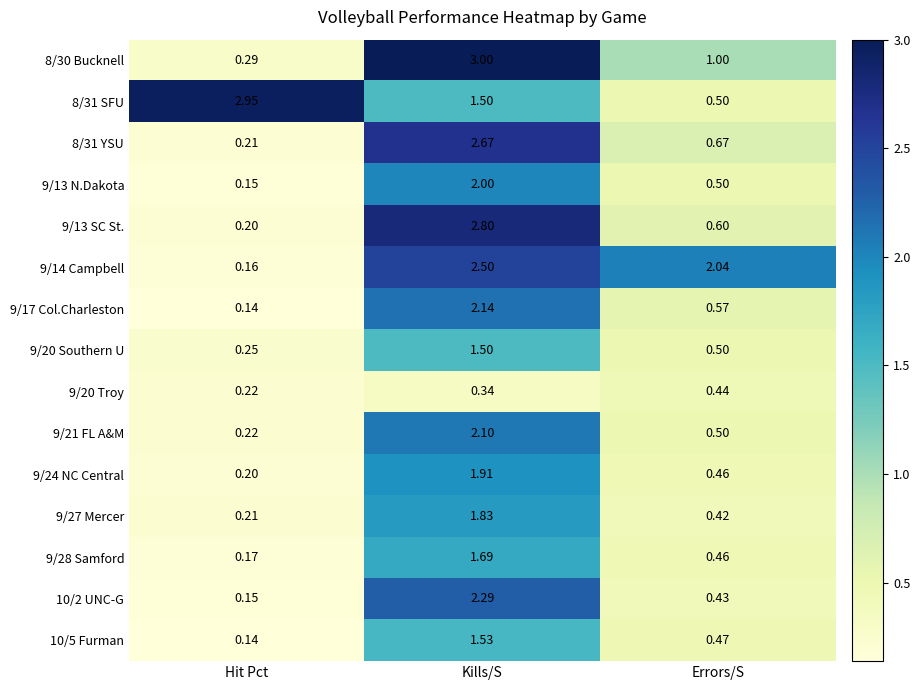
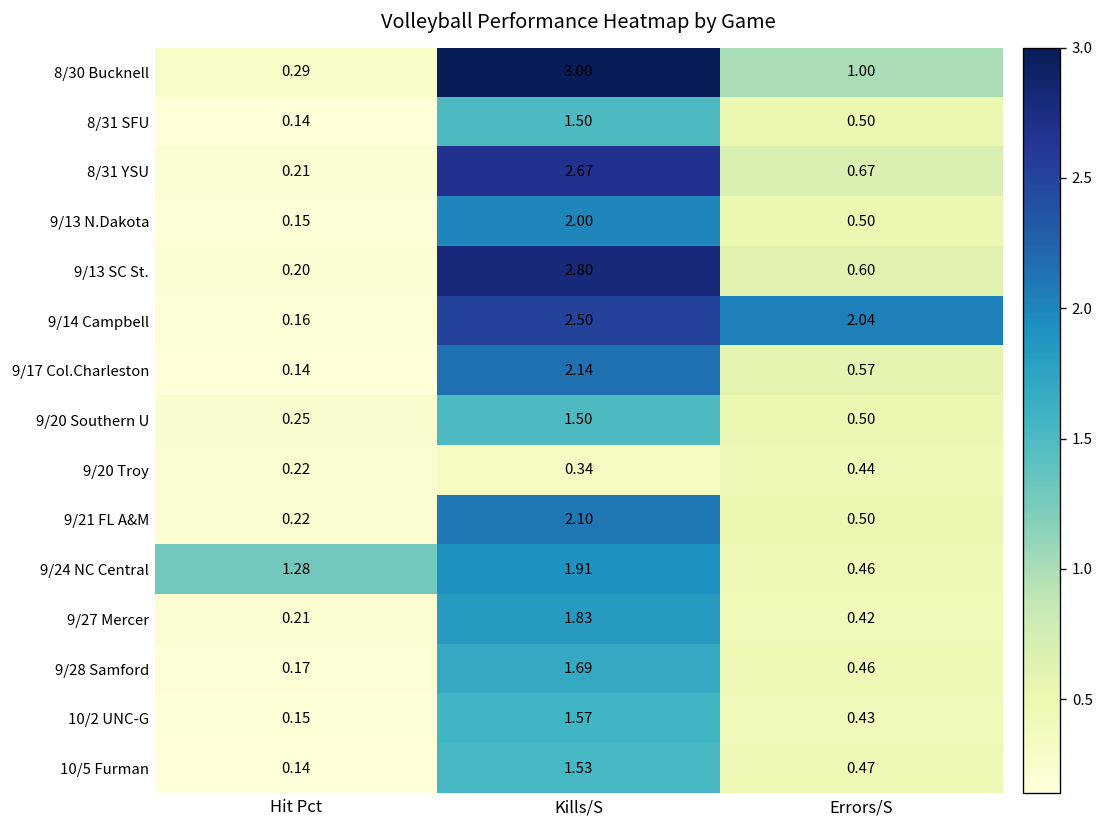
  {
    "8/30 Bucknell": {
      "Hit Pct": 0.29,
      "Kills/S": 3.00,
      "Errors/S": 1.00
    },
    "8/31 SFU": {
-     "Hit Pct": 2.95,
+     "Hit Pct": 0.14,
      "Kills/S": 1.50,
      "Errors/S": 0.50
    },
    "8/31 YSU": {
      "Hit Pct": 0.21,
      "Kills/S": 2.67,
      "Errors/S": 0.67
    },
    "9/13 N.Dakota": {
      "Hit Pct": 0.15,
      "Kills/S": 2.00,
      "Errors/S": 0.50
    },
    "9/13 SC St.": {
      "Hit Pct": 0.20,
      "Kills/S": 2.80,
      "Errors/S": 0.60
    },
    "9/14 Campbell": {
      "Hit Pct": 0.16,
      "Kills/S": 2.50,
      "Errors/S": 2.04
    },
    "9/17 Col.Charleston": {
      "Hit Pct": 0.14,
      "Kills/S": 2.14,
      "Errors/S": 0.57
    },
    "9/20 Southern U": {
      "Hit Pct": 0.25,
      "Kills/S": 1.50,
      "Errors/S": 0.50
    },
    "9/20 Troy": {
      "Hit Pct": 0.22,
      "Kills/S": 0.34,
      "Errors/S": 0.44
    },
    "9/21 FL A&M": {
      "Hit Pct": 0.22,
      "Kills/S": 2.10,
      "Errors/S": 0.50
    },
    "9/24 NC Central": {
-     "Hit Pct": 0.20,
+     "Hit Pct": 1.28,
      "Kills/S": 1.91,
      "Errors/S": 0.46
    },
    "9/27 Mercer": {
      "Hit Pct": 0.21,
      "Kills/S": 1.83,
      "Errors/S": 0.42
    },
    "9/28 Samford": {
      "Hit Pct": 0.17,
      "Kills/S": 1.69,
      "Errors/S": 0.46
    },
    "10/2 UNC-G": {
      "Hit Pct": 0.15,
-     "Kills/S": 2.29,
+     "Kills/S": 1.57,
      "Errors/S": 0.43
    },
    "10/5 Furman": {
      "Hit Pct": 0.14,
      "Kills/S": 1.53,
      "Errors/S": 0.47
    }
  }
